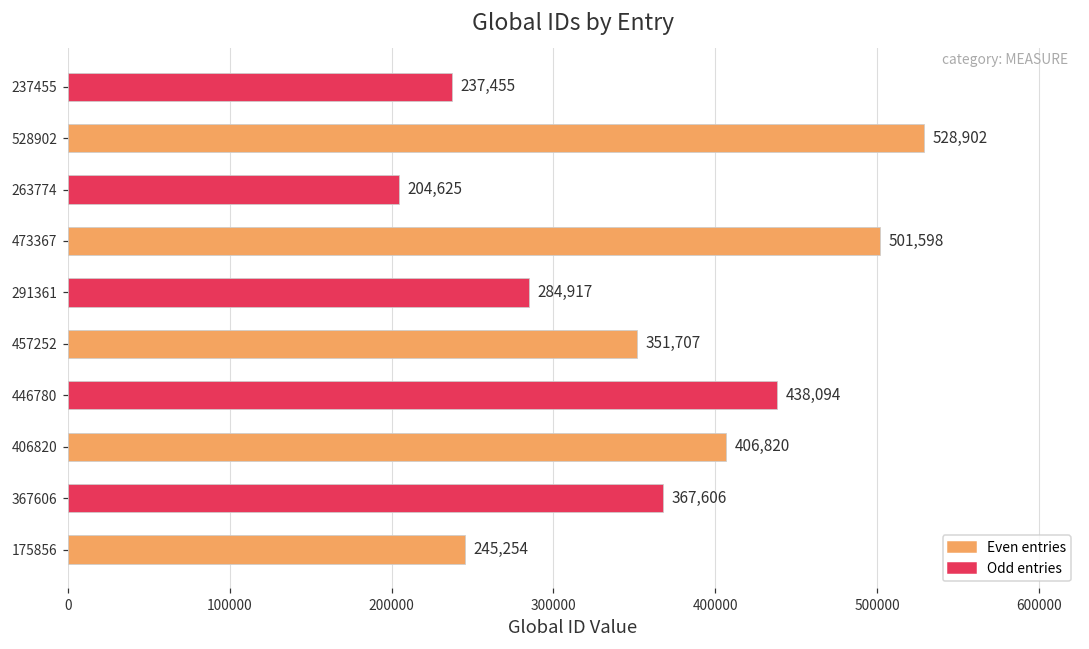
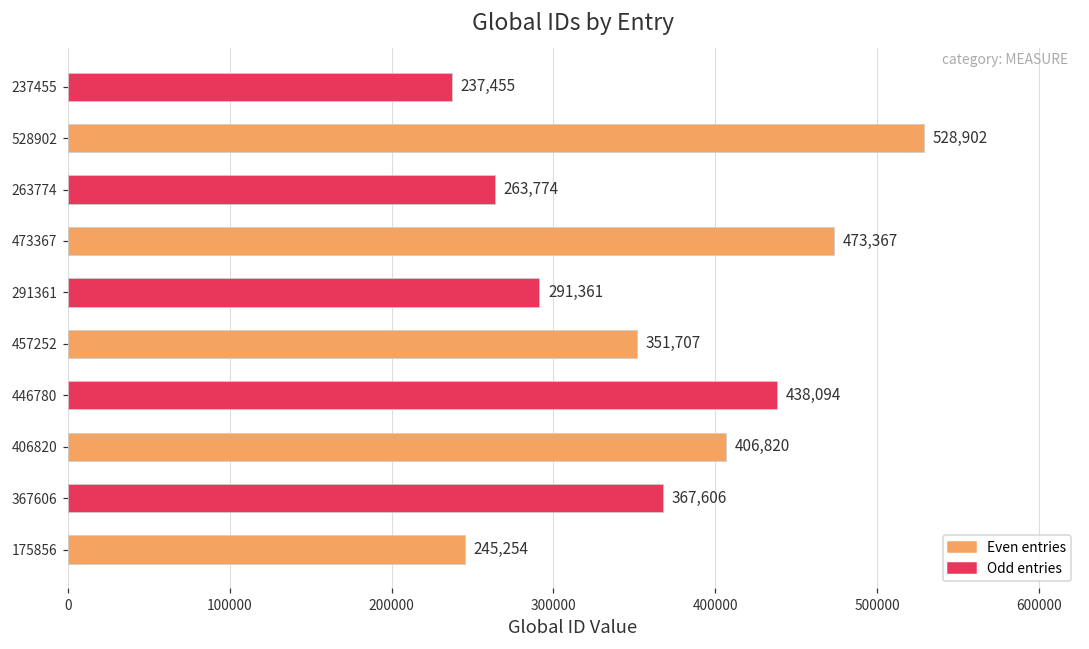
  {
    "237455": "237,455",
    "528902": "528,902",
-   "263774": "204,625",
-   "473367": "501,598",
-   "291361": "284,917",
+   "263774": "263,774",
+   "473367": "473,367",
+   "291361": "291,361",
    "457252": "351,707",
    "446780": "438,094",
    "406820": "406,820",
    "367606": "367,606",
    "175856": "245,254"
  }
